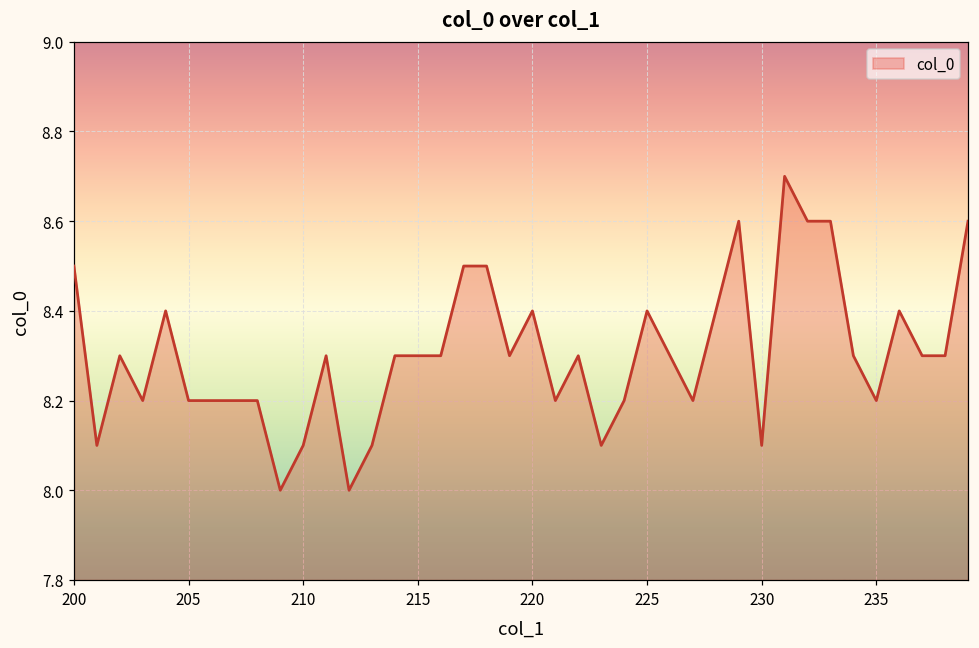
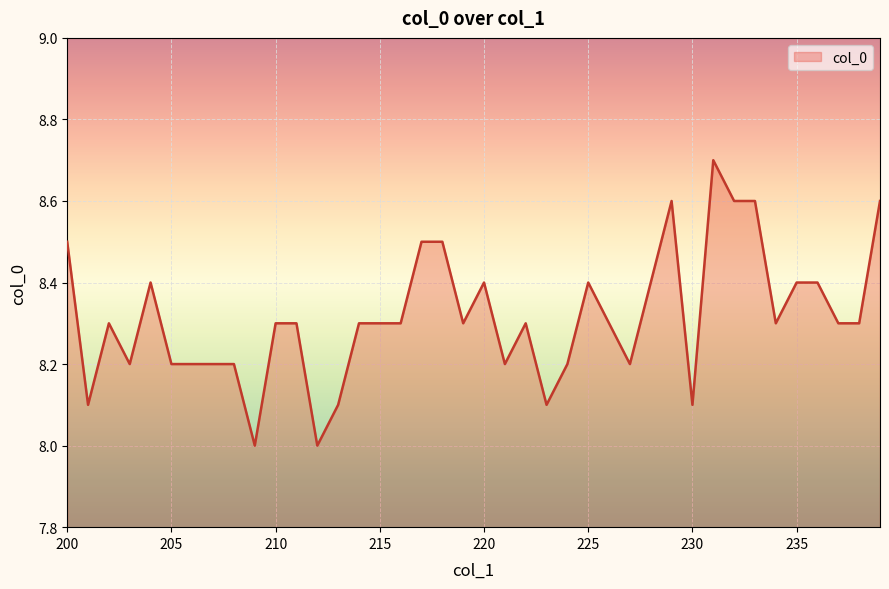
  {
    "200": 8.5,
    "205": 8.2,
-   "210": 8.1,
+   "210": 8.3,
    "215": 8.3,
    "220": 8.4,
    "225": 8.4,
    "230": 8.1,
-   "235": 8.2
+   "235": 8.4
  }
